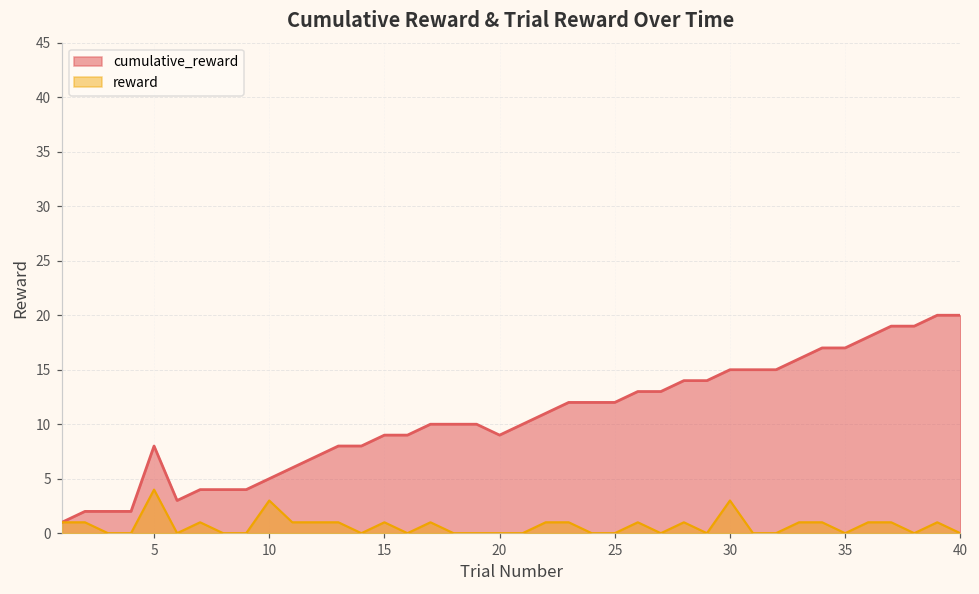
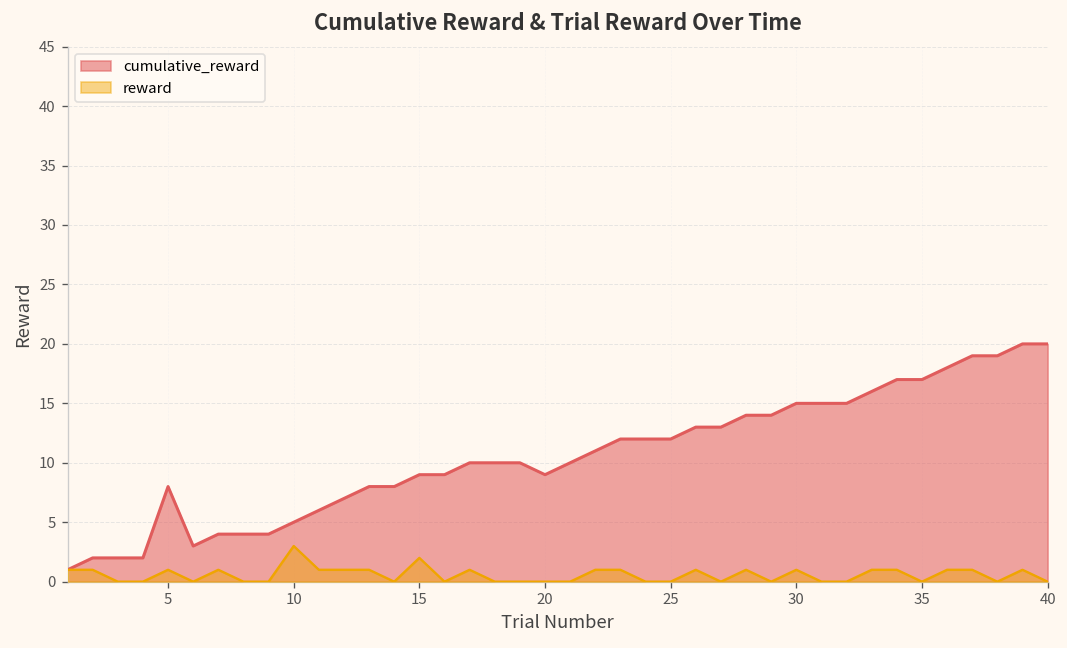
  {
    "cumulative_reward": {
      "5": 8,
      "10": 5,
      "15": 9,
      "20": 9,
      "25": 12,
      "30": 15,
      "35": 17,
      "40": 20
    },
    "reward": {
-     "5": 4,
+     "5": 1,
      "10": 3,
-     "15": 1,
+     "15": 2,
      "20": 0,
      "25": 0,
-     "30": 3,
+     "30": 1,
      "35": 0,
      "40": 0
    }
  }
